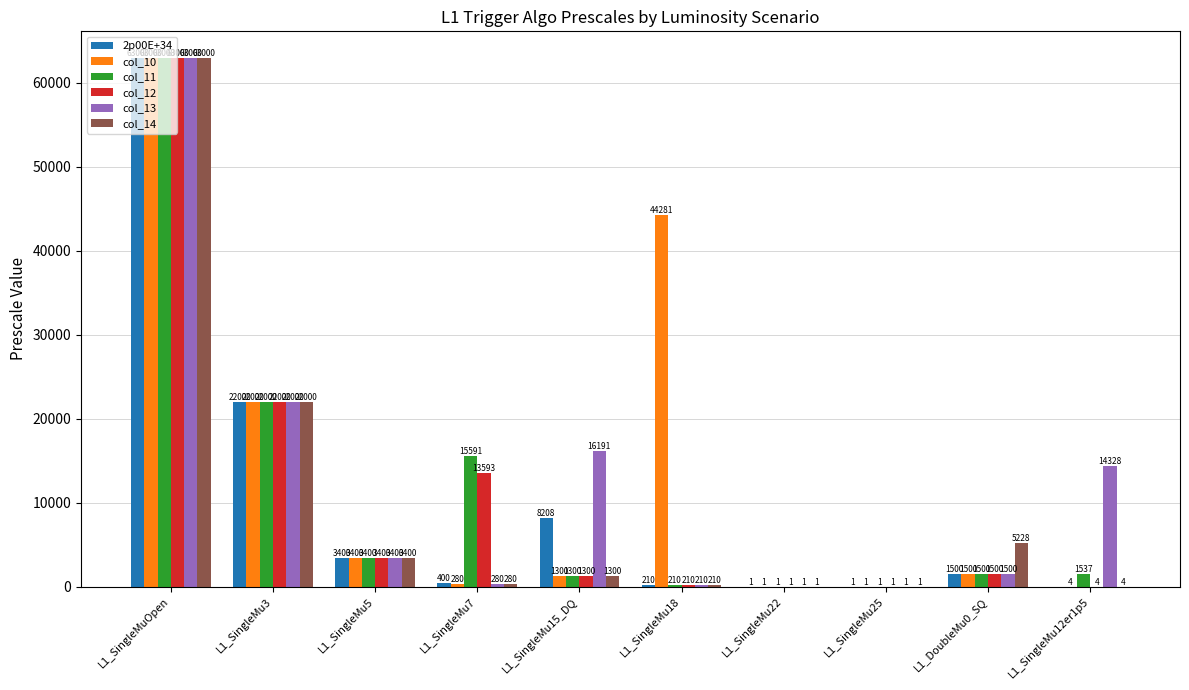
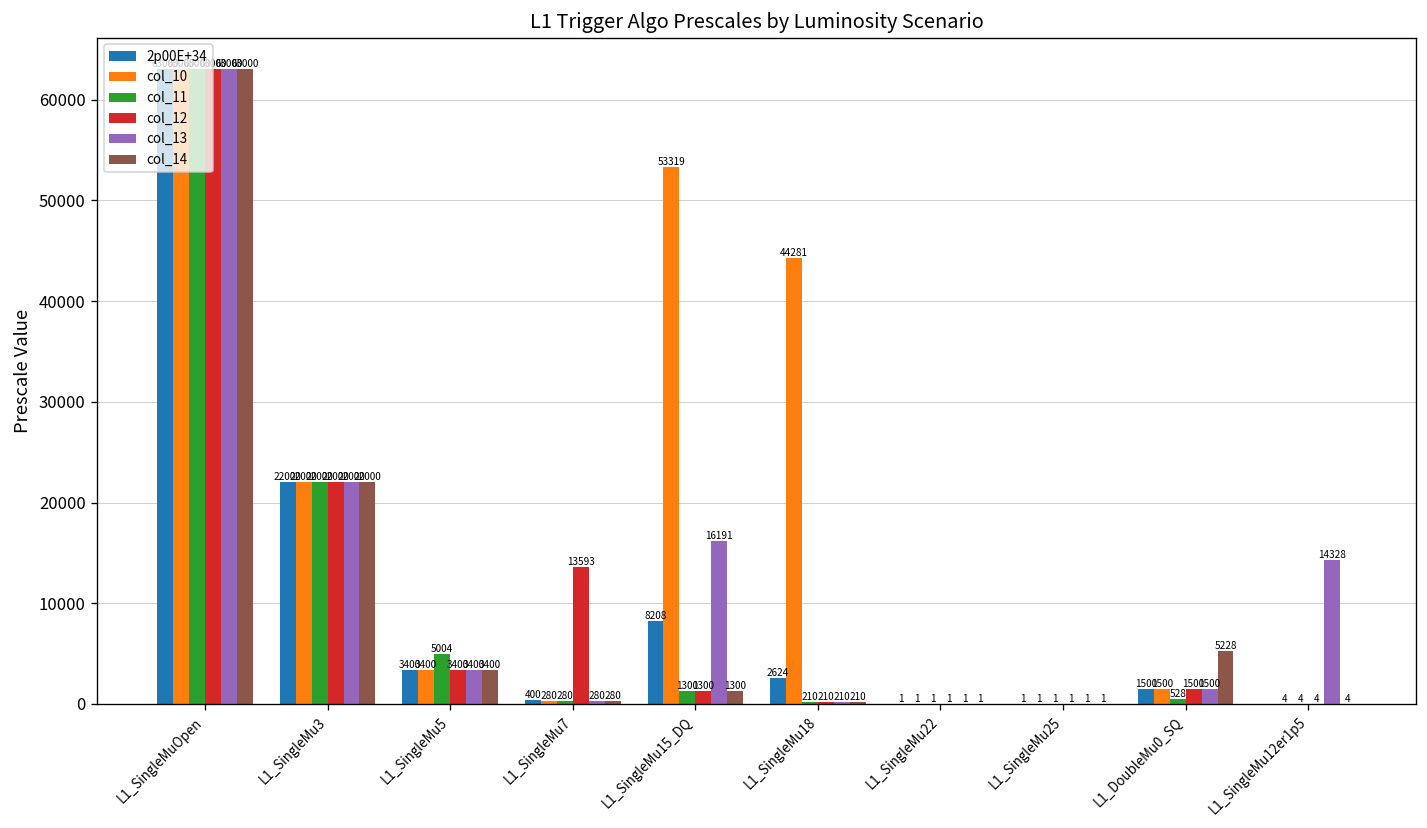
  {
    "2p00E+34": {
      "L1_SingleMu7": 400,
      "L1_SingleMu15_DQ": 8208,
-     "L1_SingleMu18": 210,
+     "L1_SingleMu18": 2624,
      "L1_SingleMu22": 1,
      "L1_SingleMu25": 1
    },
    "col_10": {
      "L1_SingleMu7": 280,
-     "L1_SingleMu15_DQ": 1300,
+     "L1_SingleMu15_DQ": 53319,
      "L1_SingleMu18": 44281,
      "L1_SingleMu22": 1,
      "L1_SingleMu25": 1,
      "L1_SingleMu12er1p5": 4
    },
    "col_11": {
-     "L1_SingleMu5": 3400,
-     "L1_SingleMu7": 15591,
+     "L1_SingleMu5": 5004,
+     "L1_SingleMu7": 280,
      "L1_SingleMu18": 210,
      "L1_SingleMu22": 1,
      "L1_SingleMu25": 1,
-     "L1_DoubleMu0_SQ": 1500,
-     "L1_SingleMu12er1p5": 1537
+     "L1_DoubleMu0_SQ": 528,
+     "L1_SingleMu12er1p5": 4
    },
    "col_12": {
      "L1_SingleMu7": 13593,
      "L1_SingleMu18": 210,
      "L1_SingleMu22": 1,
      "L1_SingleMu25": 1,
      "L1_SingleMu12er1p5": 4
    },
    "col_13": {
      "L1_SingleMu7": 280,
      "L1_SingleMu15_DQ": 16191,
      "L1_SingleMu18": 210,
      "L1_SingleMu22": 1,
      "L1_SingleMu25": 1,
      "L1_SingleMu12er1p5": 14328
    },
    "col_14": {
      "L1_SingleMu7": 280,
      "L1_SingleMu15_DQ": 1300,
      "L1_SingleMu18": 210,
      "L1_SingleMu22": 1,
      "L1_SingleMu25": 1,
      "L1_DoubleMu0_SQ": 5228,
      "L1_SingleMu12er1p5": 4
    }
  }
